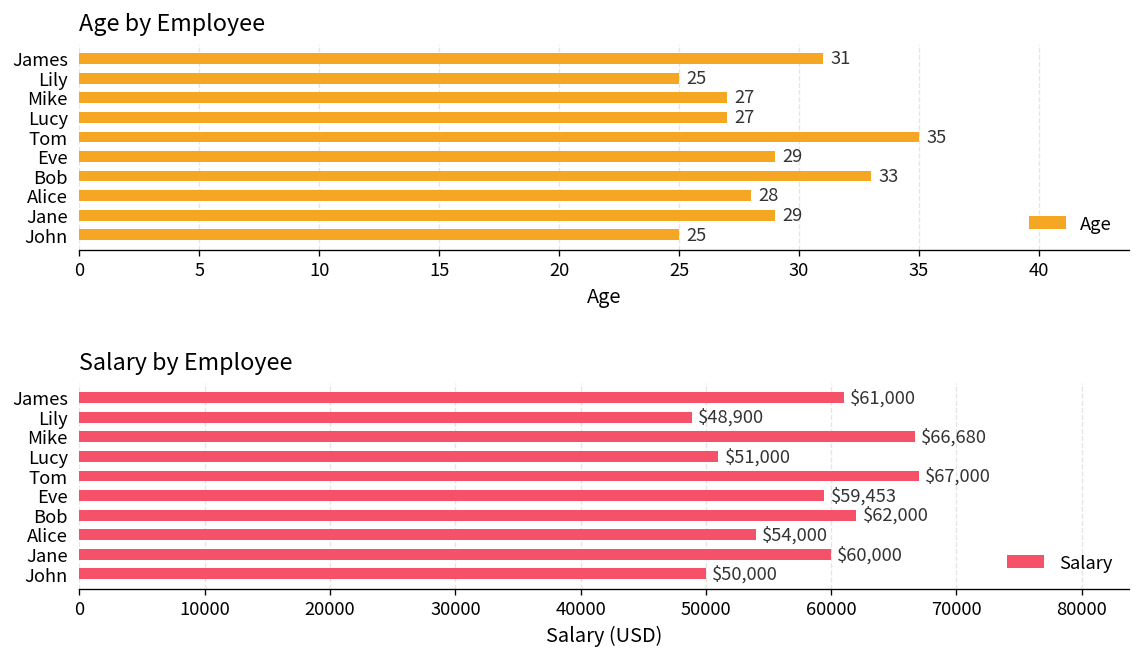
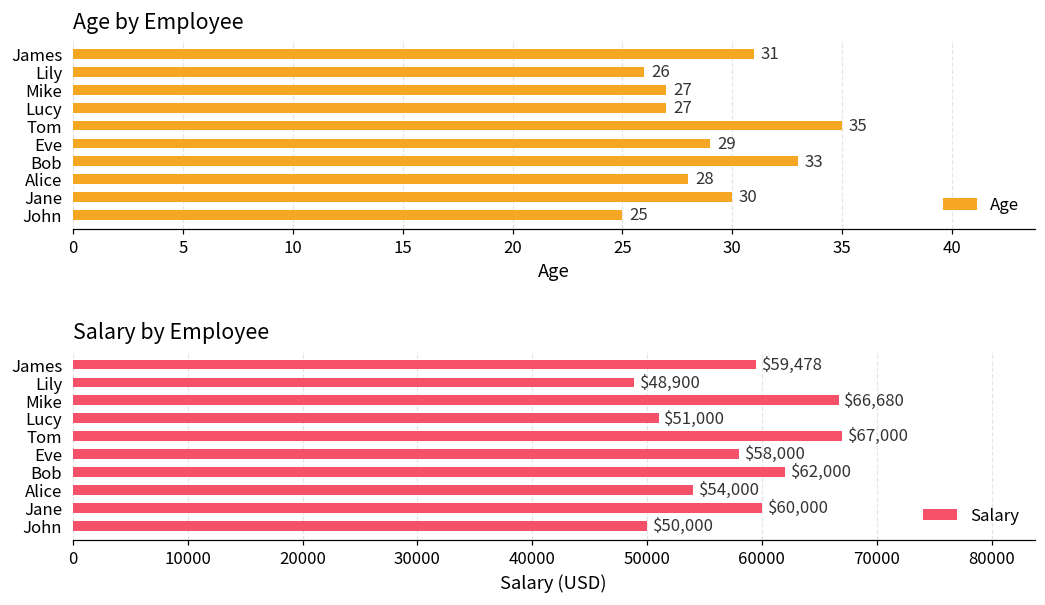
  {
    "Age by Employee": {
      "James": "31",
-     "Lily": "25",
+     "Lily": "26",
      "Mike": "27",
      "Lucy": "27",
      "Tom": "35",
      "Eve": "29",
      "Bob": "33",
      "Alice": "28",
-     "Jane": "29",
+     "Jane": "30",
      "John": "25"
    },
    "Salary by Employee": {
-     "James": "$61,000",
+     "James": "$59,478",
      "Lily": "$48,900",
      "Mike": "$66,680",
      "Lucy": "$51,000",
      "Tom": "$67,000",
-     "Eve": "$59,453",
+     "Eve": "$58,000",
      "Bob": "$62,000",
      "Alice": "$54,000",
      "Jane": "$60,000",
      "John": "$50,000"
    }
  }
